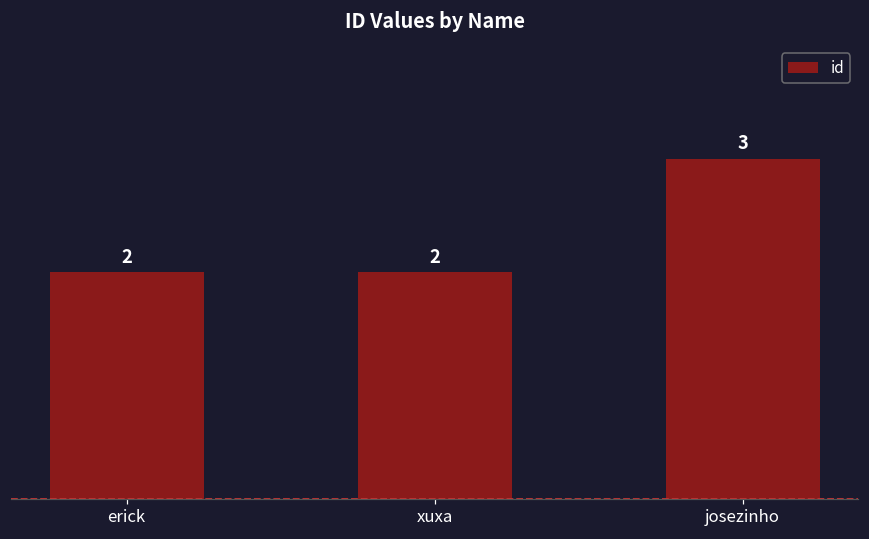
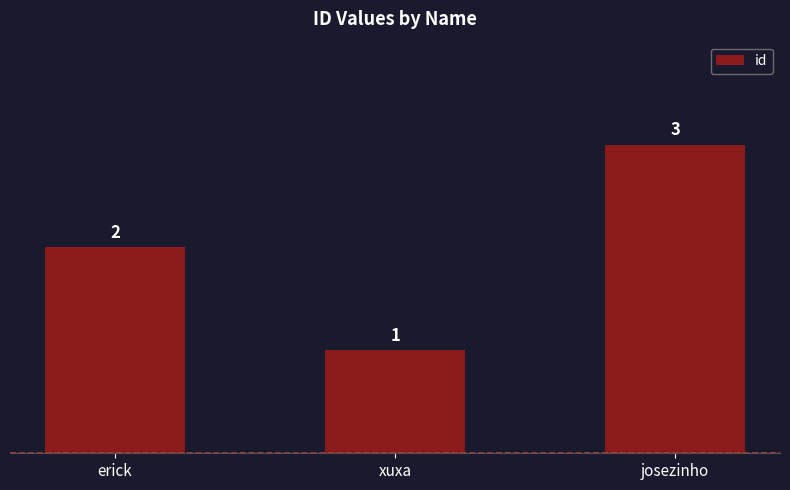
  {
    "erick": 2,
-   "xuxa": 2,
+   "xuxa": 1,
    "josezinho": 3
  }
